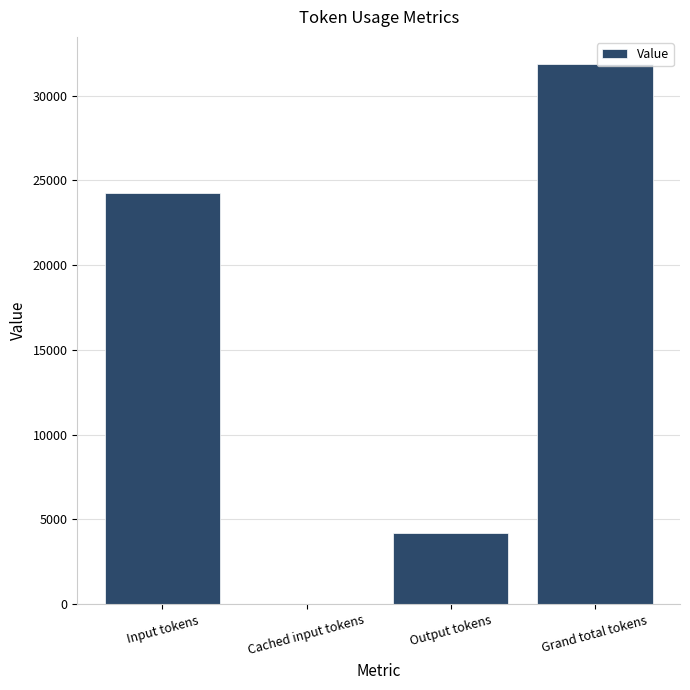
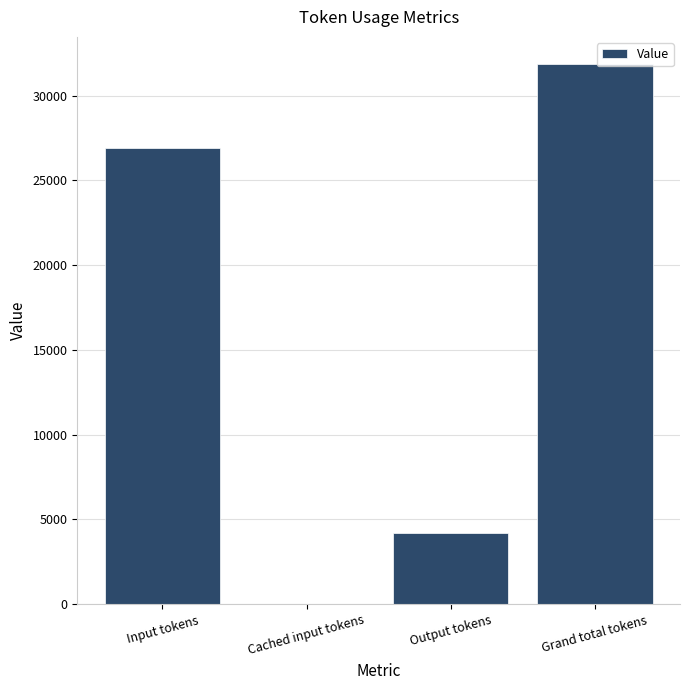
  {
-   "Input tokens": 24300,
+   "Input tokens": 26900,
    "Cached input tokens": 0,
    "Output tokens": 4200,
    "Grand total tokens": 31900
  }
